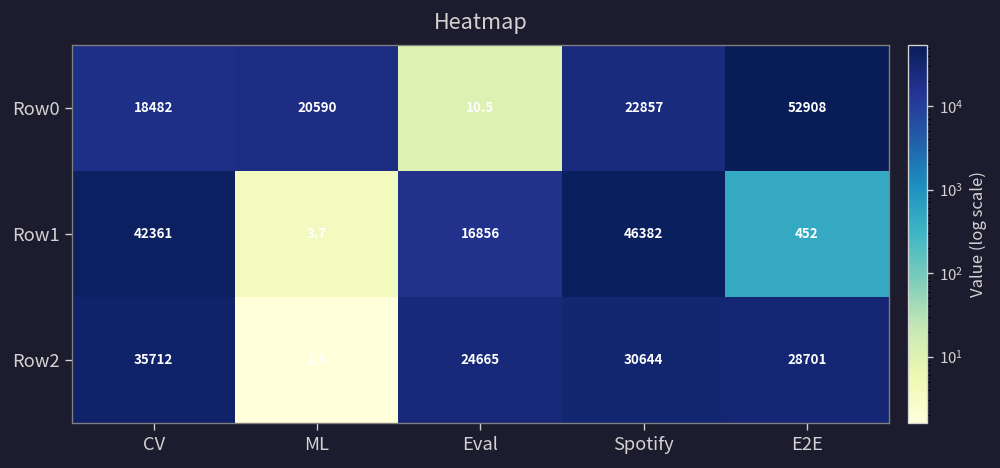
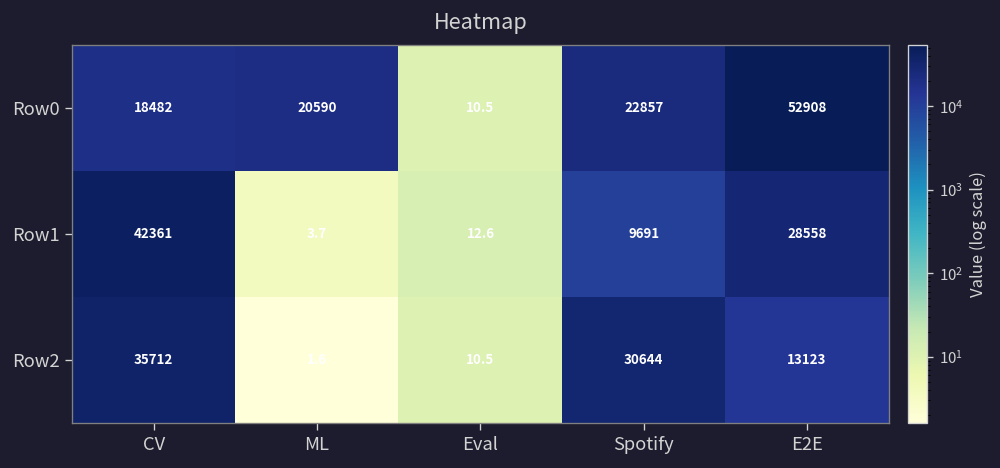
  {
    "Row0": {
      "CV": 18482,
      "ML": 20590,
      "Eval": 10.5,
      "Spotify": 22857,
      "E2E": 52908
    },
    "Row1": {
      "CV": 42361,
      "ML": 3.7,
-     "Eval": 16856,
-     "Spotify": 46382,
-     "E2E": 452
+     "Eval": 12.6,
+     "Spotify": 9691,
+     "E2E": 28558
    },
    "Row2": {
      "CV": 35712,
-     "Eval": 24665,
+     "Eval": 10.5,
      "Spotify": 30644,
-     "E2E": 28701
+     "E2E": 13123
    }
  }
